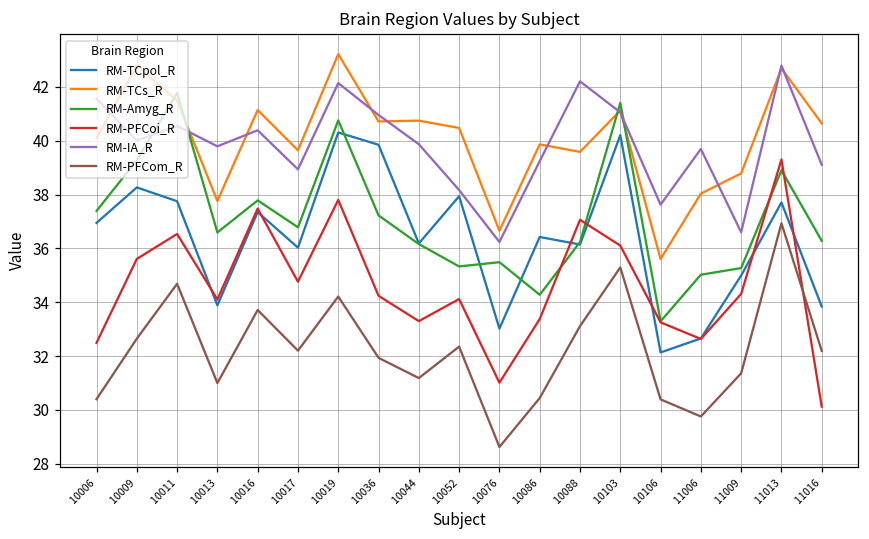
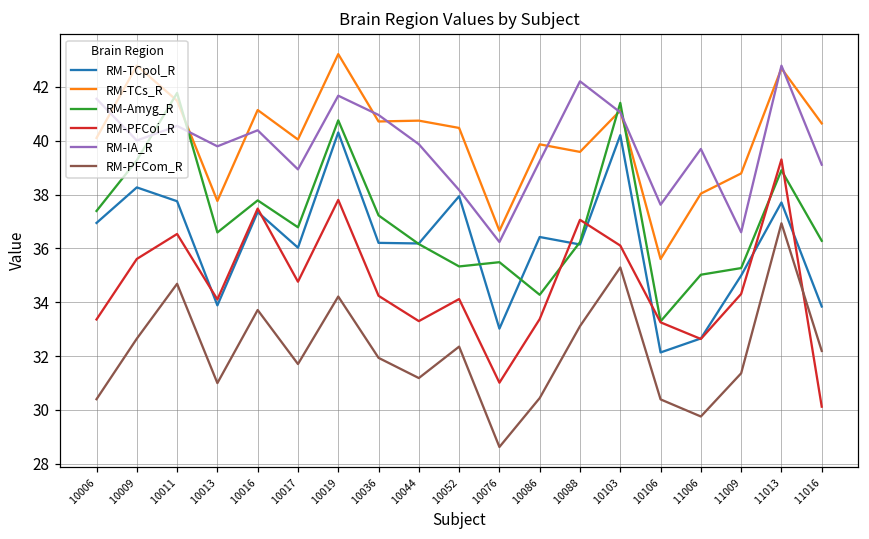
  {
    "RM-TCpol_R": {
      "10006": 36.9,
      "10009": 38.3,
      "10011": 37.8,
      "10013": 33.9,
      "10016": 37.3,
      "10017": 36.0,
      "10019": 40.3,
-     "10036": 39.8,
+     "10036": 36.2,
      "10052": 37.9,
      "10076": 33.0,
      "10086": 36.4,
      "10103": 40.2,
      "10106": 32.1,
      "11009": 35.0,
      "11013": 37.7,
      "11016": 33.8
    },
    "RM-TCs_R": {
      "10013": 37.8,
      "10016": 41.1,
-     "10017": 39.6,
+     "10017": 40.0,
      "10019": 43.2,
      "10036": 40.7,
      "10044": 40.7,
      "10052": 40.5,
      "10076": 36.7,
      "10086": 39.9,
      "10088": 39.6,
      "10106": 35.6,
      "11006": 38.0,
      "11009": 38.8,
      "11016": 40.6
    },
    "RM-Amyg_R": {
      "10006": 37.4,
      "10013": 36.6,
      "10016": 37.8,
      "10017": 36.8,
      "10019": 40.8,
      "10036": 37.2,
      "10052": 35.3,
      "10076": 35.5,
      "10086": 34.3,
      "10103": 41.4,
      "11006": 35.0,
      "11009": 35.3,
      "11013": 38.9,
      "11016": 36.3
    },
    "RM-PFCoi_R": {
-     "10006": 32.5,
+     "10006": 33.4,
      "10009": 35.6,
      "10011": 36.5,
      "10013": 34.1,
      "10016": 37.5,
      "10017": 34.8,
      "10019": 37.8,
      "10036": 34.2,
      "10044": 33.3,
      "10052": 34.1,
      "10076": 31.0,
      "10086": 33.4,
      "10088": 37.1,
      "10103": 36.1,
      "11009": 34.3,
      "11013": 39.3,
      "11016": 30.1
    },
    "RM-IA_R": {
      "10013": 39.8,
      "10016": 40.4,
      "10017": 38.9,
-     "10019": 42.1,
+     "10019": 41.7,
      "10036": 41.0,
      "10044": 39.9,
      "10052": 38.2,
      "10076": 36.2,
      "10086": 39.2,
      "10088": 42.2,
      "10106": 37.6,
      "11006": 39.7,
      "11009": 36.6,
      "11016": 39.1
    },
    "RM-PFCom_R": {
      "10006": 30.4,
      "10009": 32.6,
      "10011": 34.7,
      "10013": 31.0,
      "10016": 33.7,
-     "10017": 32.2,
+     "10017": 31.7,
      "10019": 34.2,
      "10036": 31.9,
      "10044": 31.2,
      "10052": 32.4,
      "10076": 28.6,
      "10086": 30.4,
      "10088": 33.1,
      "10103": 35.3,
      "10106": 30.4,
      "11006": 29.8,
      "11009": 31.4,
      "11013": 36.9,
      "11016": 32.2
    }
  }
